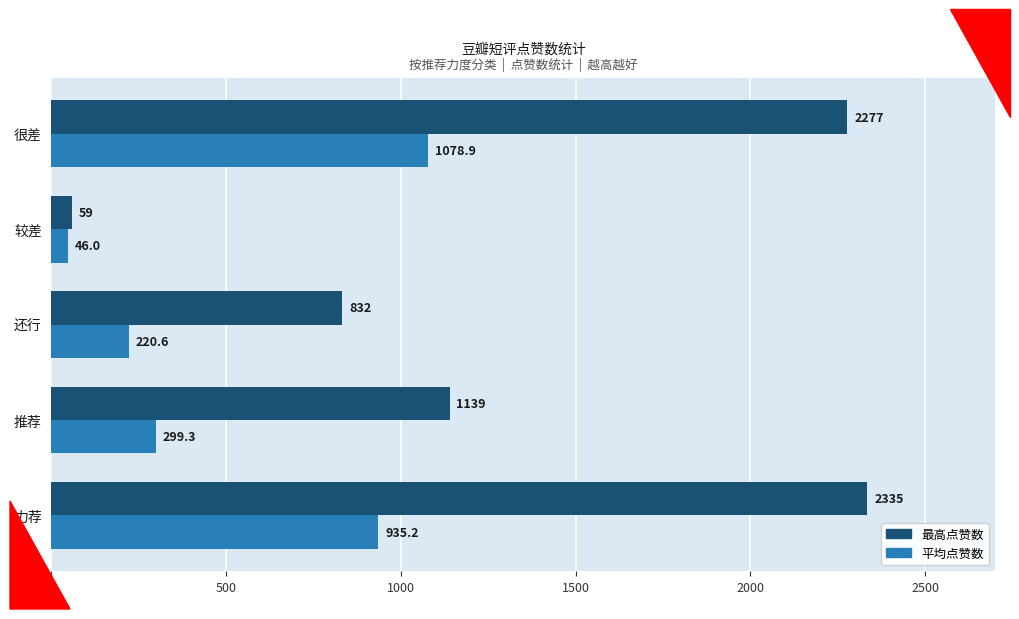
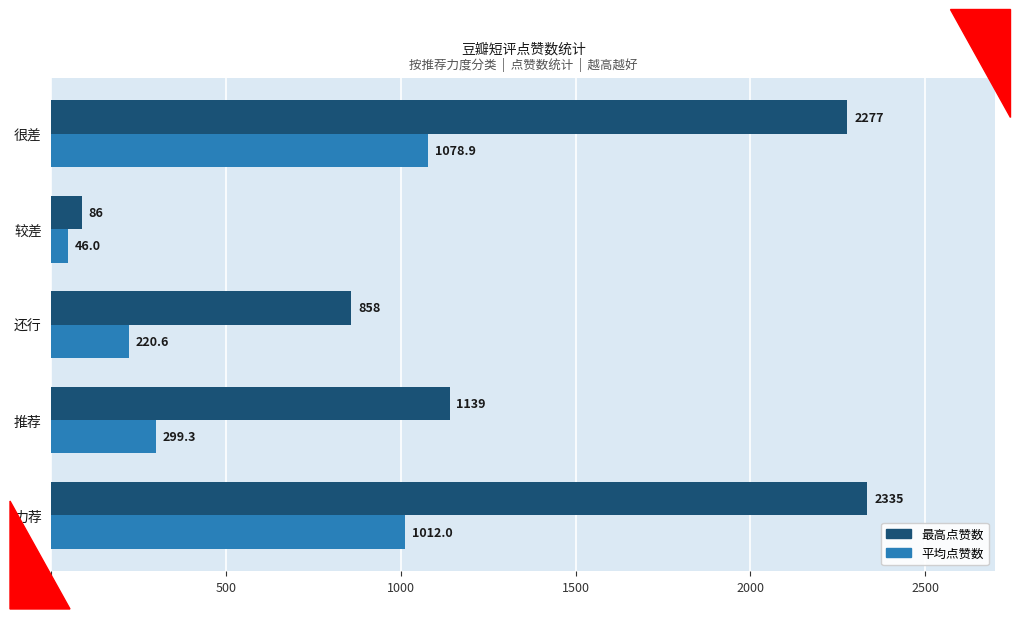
  {
    "最高点赞数": {
      "很差": 2277,
-     "较差": 59,
-     "还行": 832,
+     "较差": 86,
+     "还行": 858,
      "推荐": 1139,
      "力荐": 2335
    },
    "平均点赞数": {
      "很差": 1078.9,
      "较差": 46.0,
      "还行": 220.6,
      "推荐": 299.3,
-     "力荐": 935.2
+     "力荐": 1012.0
    }
  }
